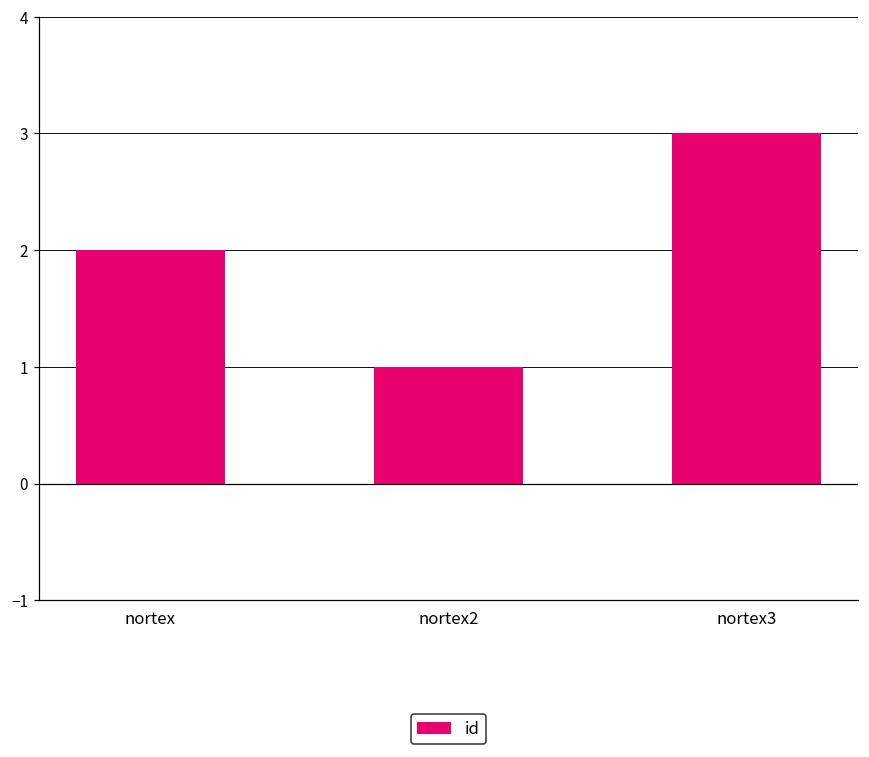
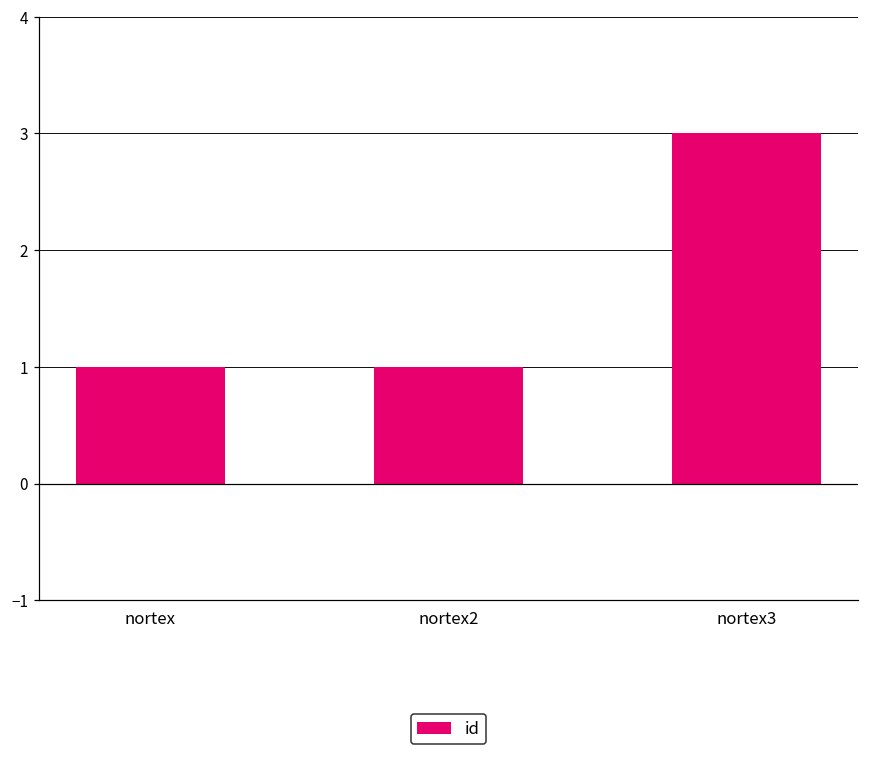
  {
-   "nortex": 2,
+   "nortex": 1,
    "nortex2": 1,
    "nortex3": 3
  }
